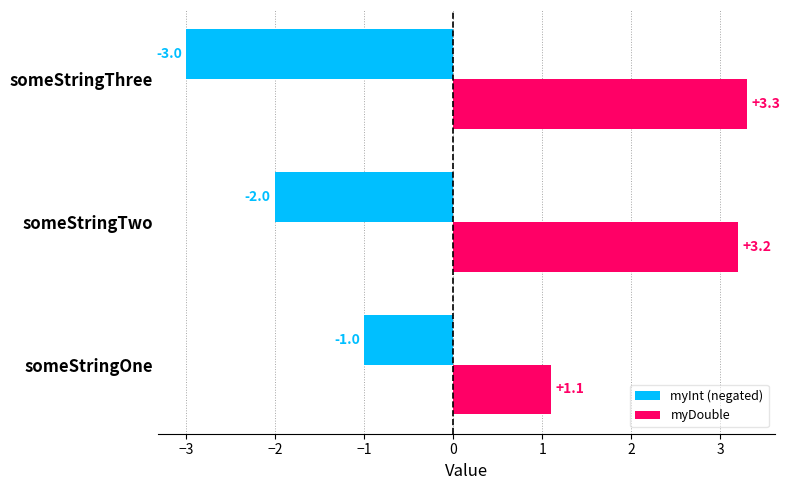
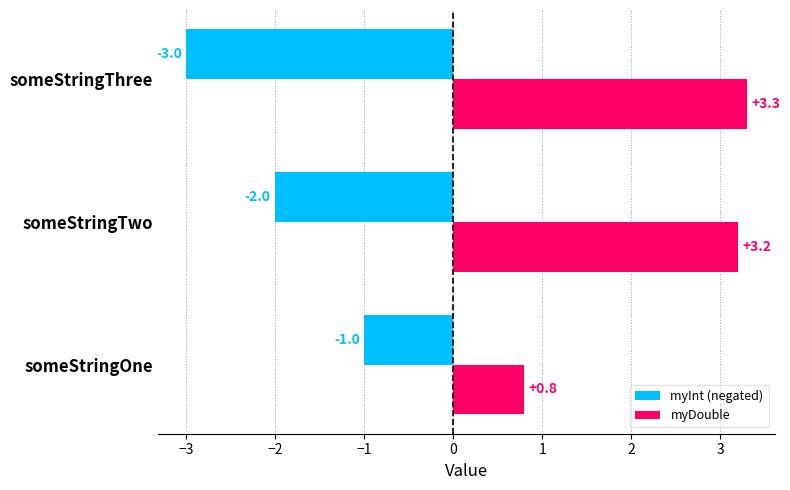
  {
    "myInt (negated)": {
      "someStringThree": "-3.0",
      "someStringTwo": "-2.0",
      "someStringOne": "-1.0"
    },
    "myDouble": {
      "someStringThree": "+3.3",
      "someStringTwo": "+3.2",
-     "someStringOne": "+1.1"
+     "someStringOne": "+0.8"
    }
  }
